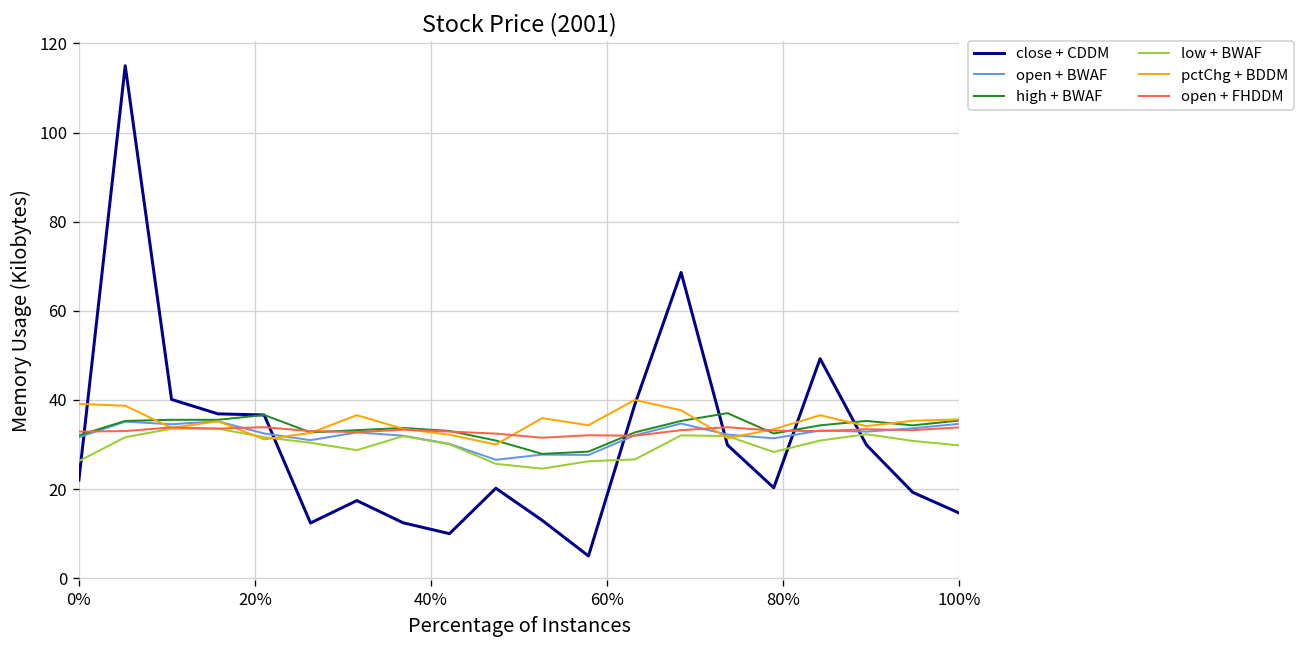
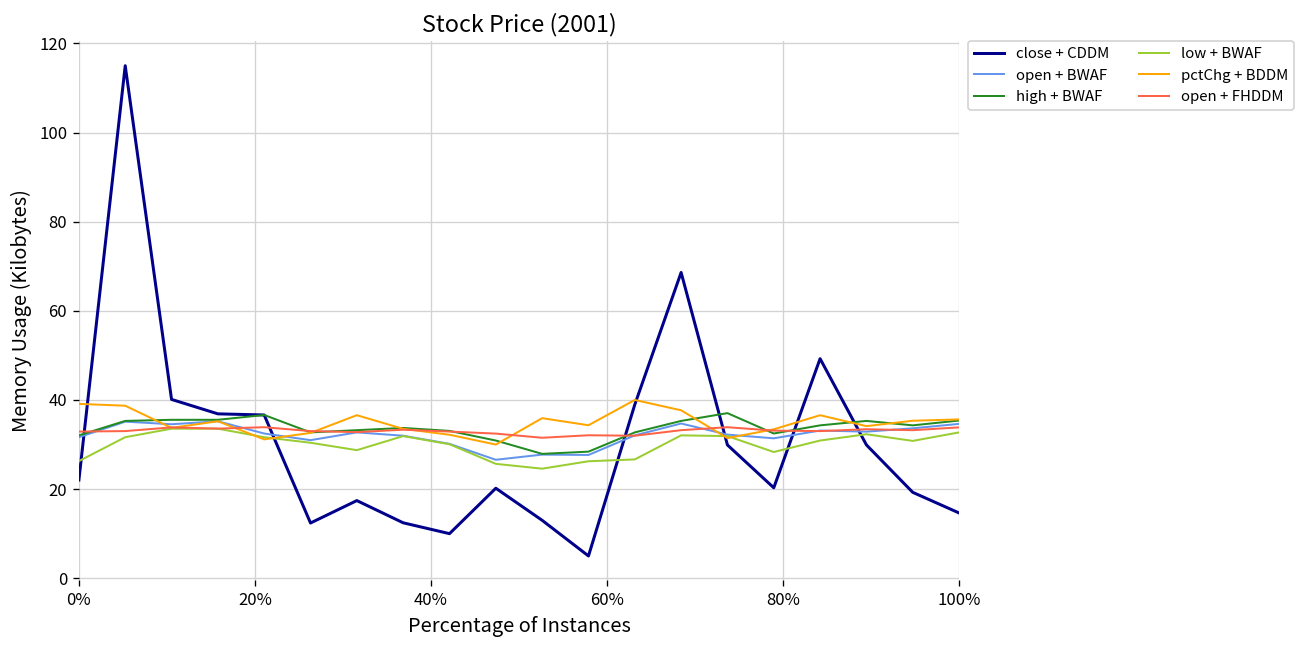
  {
    "close + CDDM": {
      "0%": 22,
      "100%": 15
    },
    "open + BWAF": {
      "100%": 35
    },
    "low + BWAF": {
      "0%": 26,
-     "100%": 30
+     "100%": 33
    },
    "pctChg + BDDM": {
      "0%": 39
    },
    "open + FHDDM": {
      "0%": 33,
      "100%": 34
    }
  }
